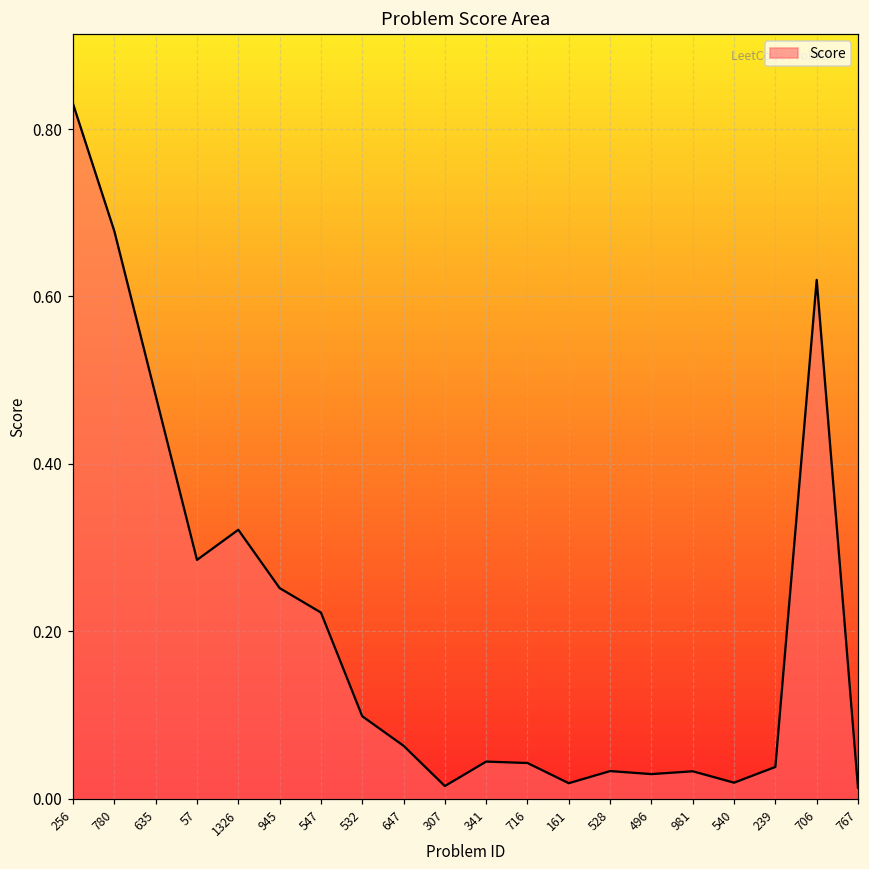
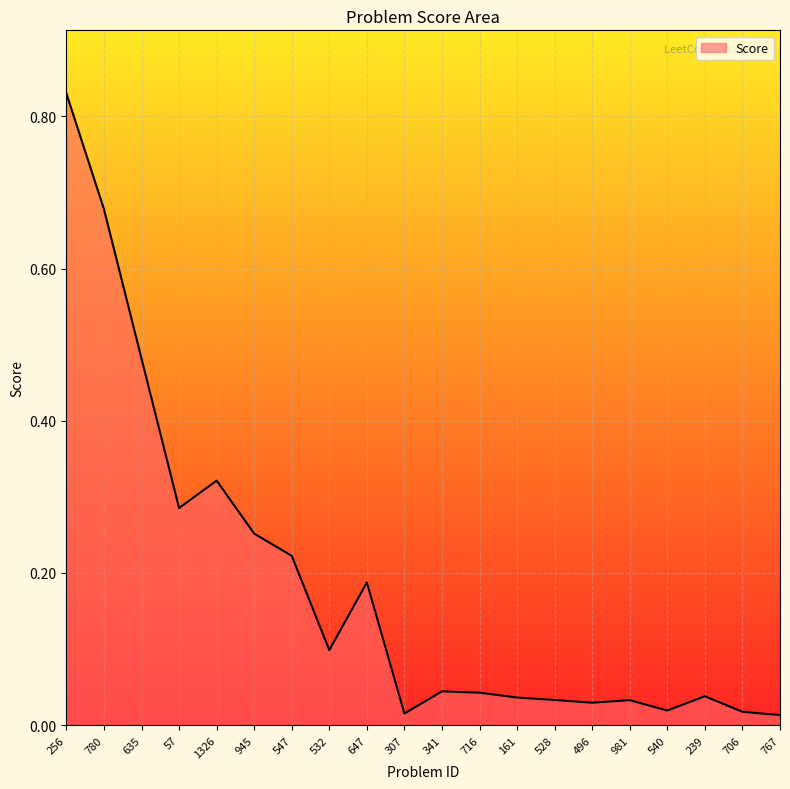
  {
    "256": 0.83,
    "780": 0.68,
    "635": 0.48,
    "57": 0.29,
    "1326": 0.32,
    "945": 0.25,
    "547": 0.22,
    "532": 0.10,
-   "647": 0.06,
+   "647": 0.19,
    "307": 0.02,
    "341": 0.04,
    "716": 0.04,
-   "161": 0.02,
+   "161": 0.04,
    "528": 0.03,
    "496": 0.03,
    "981": 0.03,
    "540": 0.02,
    "239": 0.04,
-   "706": 0.62,
+   "706": 0.02,
    "767": 0.01
  }
